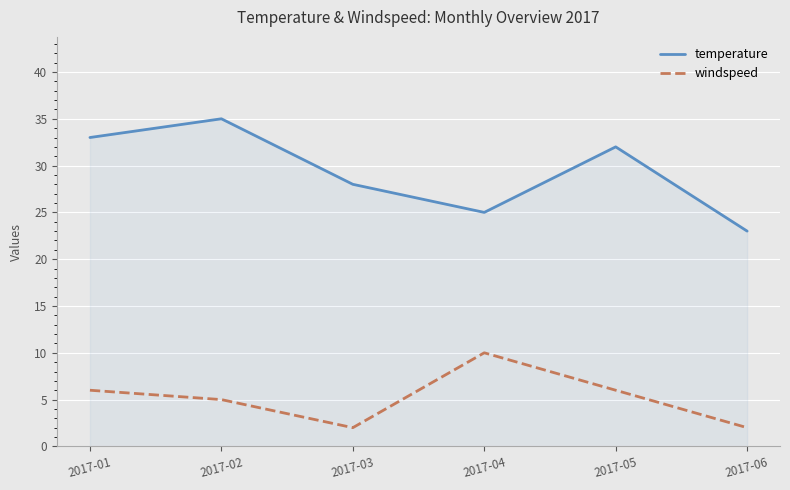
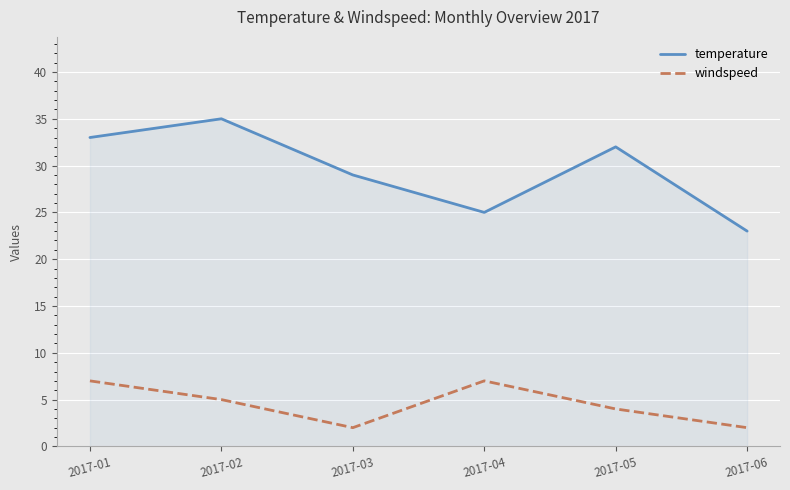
  {
    "temperature": {
      "2017-01": 33,
      "2017-02": 35,
-     "2017-03": 28,
+     "2017-03": 29,
      "2017-04": 25,
      "2017-05": 32,
      "2017-06": 23
    },
    "windspeed": {
-     "2017-01": 6,
+     "2017-01": 7,
      "2017-02": 5,
      "2017-03": 2,
-     "2017-04": 10,
-     "2017-05": 6,
+     "2017-04": 7,
+     "2017-05": 4,
      "2017-06": 2
    }
  }
